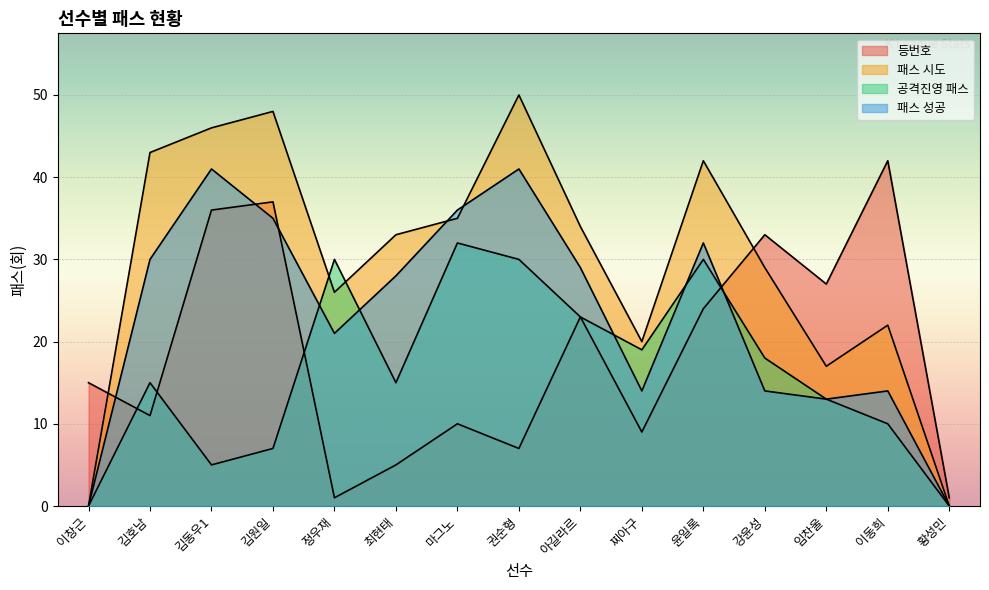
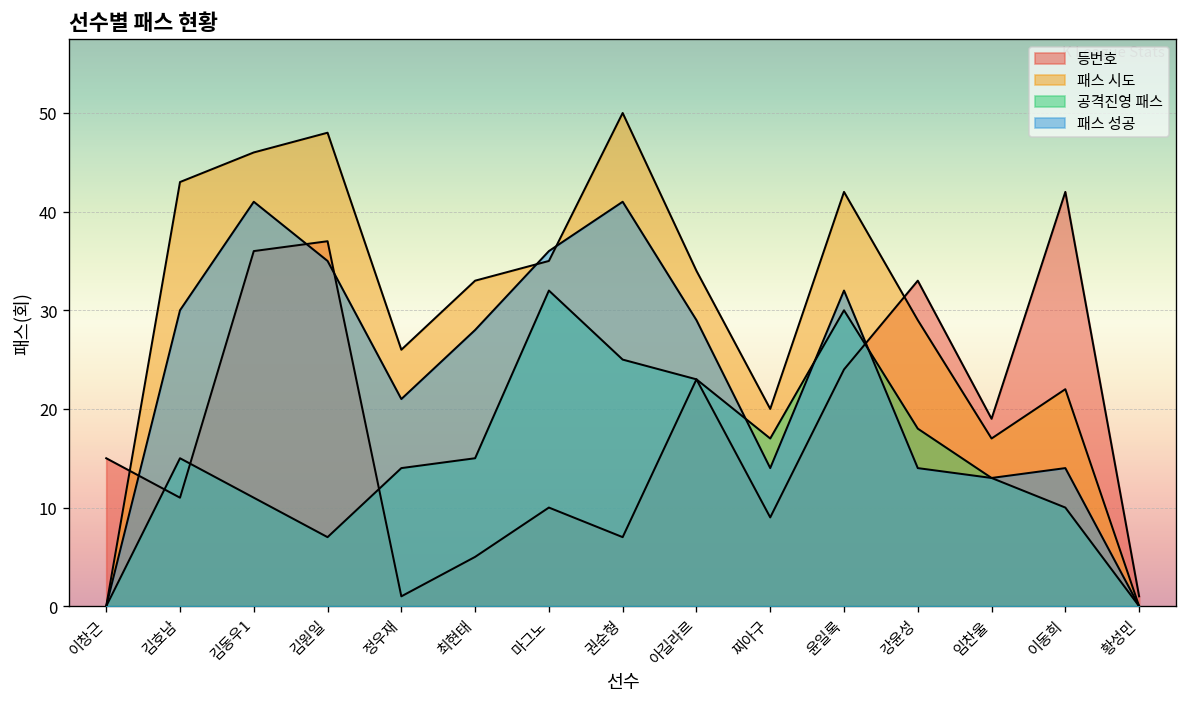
  {
    "등번호": {
      "이창근": 15,
      "김호남": 11,
      "김동우1": 36,
      "김원일": 37,
      "정우재": 1,
      "최현태": 5,
      "마그노": 10,
      "권순형": 7,
      "찌아구": 9,
      "윤일록": 24,
      "강윤성": 33,
-     "임찬울": 27,
+     "임찬울": 19,
      "이동희": 42,
      "황성민": 1
    },
    "패스 시도": {
      "김호남": 43,
      "김동우1": 46,
      "김원일": 48,
      "정우재": 26,
      "최현태": 33,
      "마그노": 35,
      "권순형": 50,
      "아길라르": 34,
      "찌아구": 20,
      "윤일록": 42,
      "강윤성": 29,
      "임찬울": 17,
      "이동희": 22
    },
    "공격진영 패스": {
      "김호남": 15,
-     "김동우1": 5,
+     "김동우1": 11,
      "김원일": 7,
-     "정우재": 30,
+     "정우재": 14,
      "최현태": 15,
      "마그노": 32,
-     "권순형": 30,
-     "찌아구": 19,
+     "권순형": 25,
+     "찌아구": 17,
      "윤일록": 30,
      "강윤성": 18,
      "이동희": 10
    },
    "패스 성공": {
      "김호남": 30,
      "김동우1": 41,
      "김원일": 35,
      "정우재": 21,
      "최현태": 28,
      "마그노": 36,
      "권순형": 41,
      "아길라르": 29,
      "찌아구": 14,
      "윤일록": 32,
      "강윤성": 14,
      "이동희": 14
    }
  }
